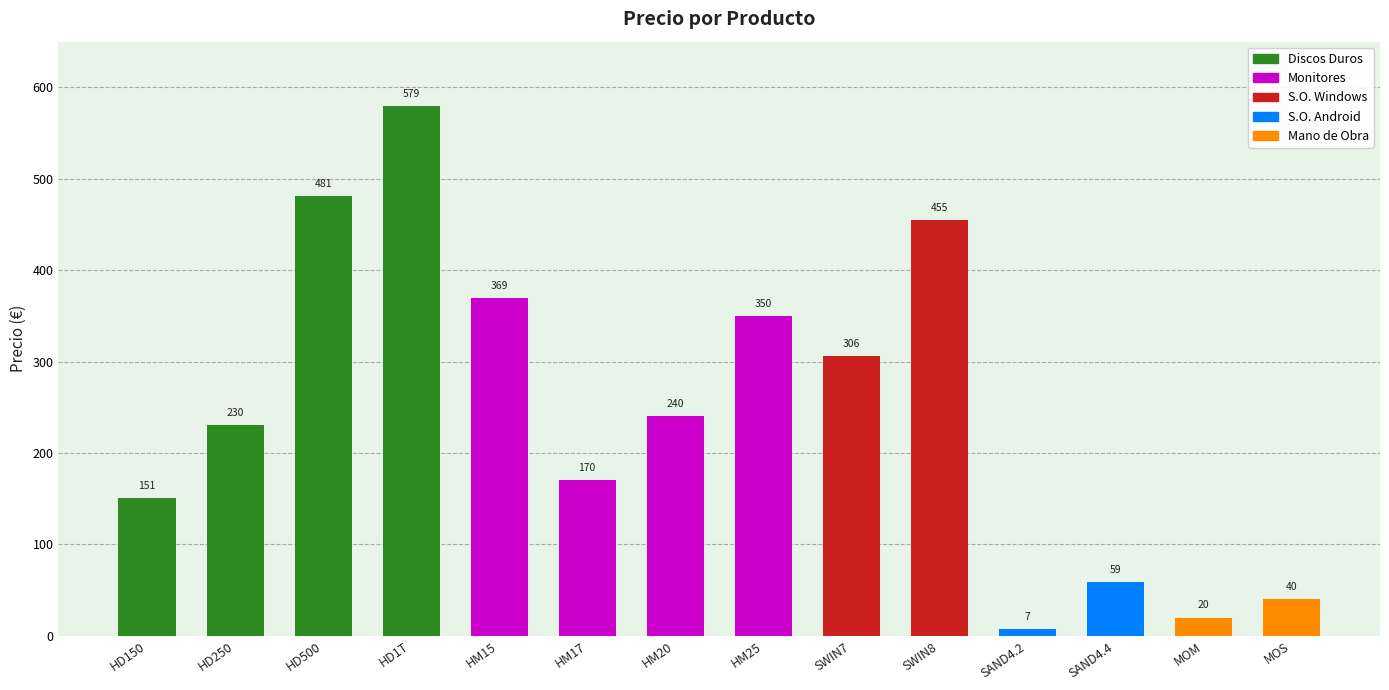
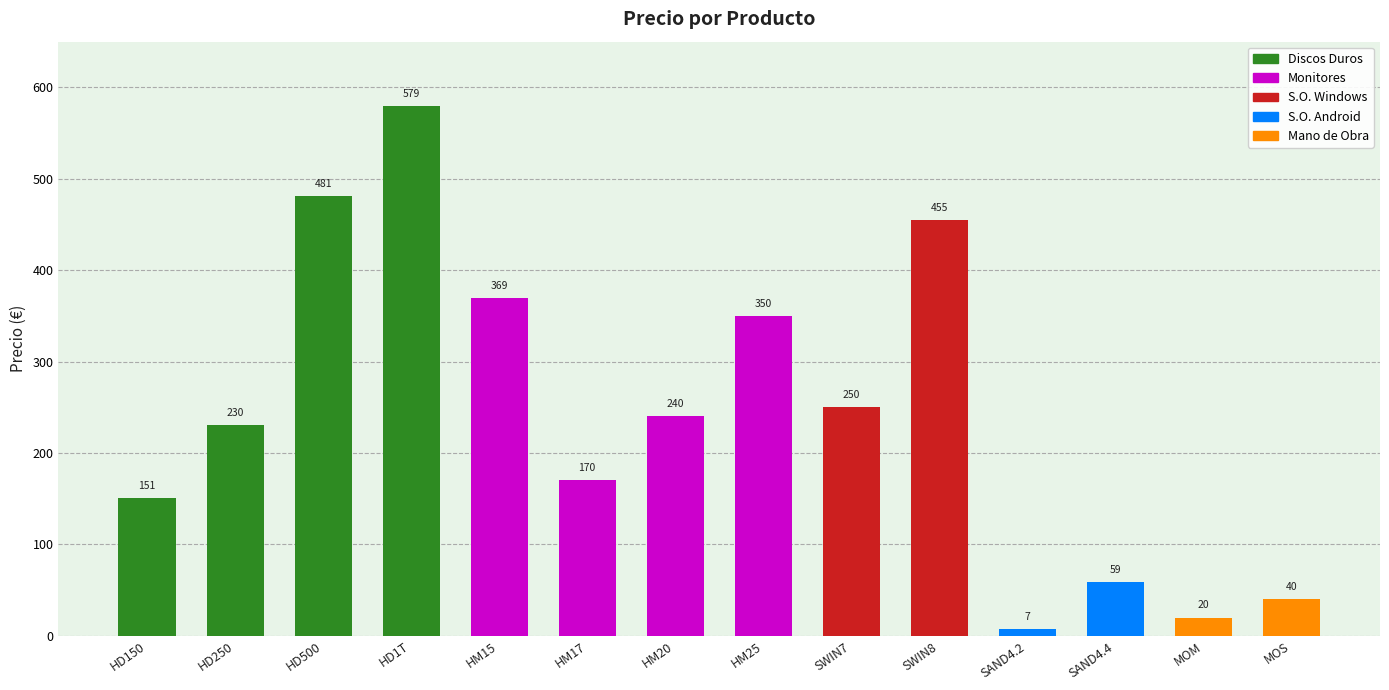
  {
    "HD150": 151,
    "HD250": 230,
    "HD500": 481,
    "HD1T": 579,
    "HM15": 369,
    "HM17": 170,
    "HM20": 240,
    "HM25": 350,
-   "SWIN7": 306,
+   "SWIN7": 250,
    "SWIN8": 455,
    "SAND4.2": 7,
    "SAND4.4": 59,
    "MOM": 20,
    "MOS": 40
  }
